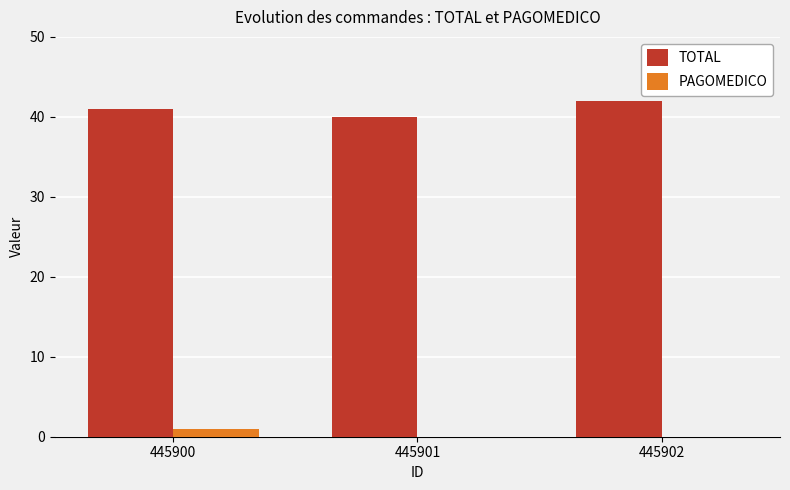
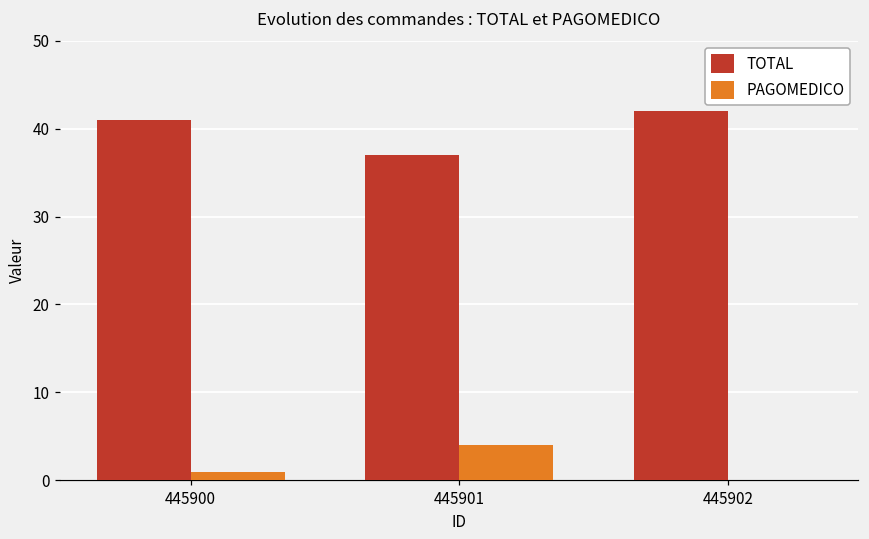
  {
    "TOTAL": {
      "445900": 41,
-     "445901": 40,
+     "445901": 37,
      "445902": 42
    },
    "PAGOMEDICO": {
      "445900": 1,
-     "445901": 0,
+     "445901": 4,
      "445902": 0
    }
  }
